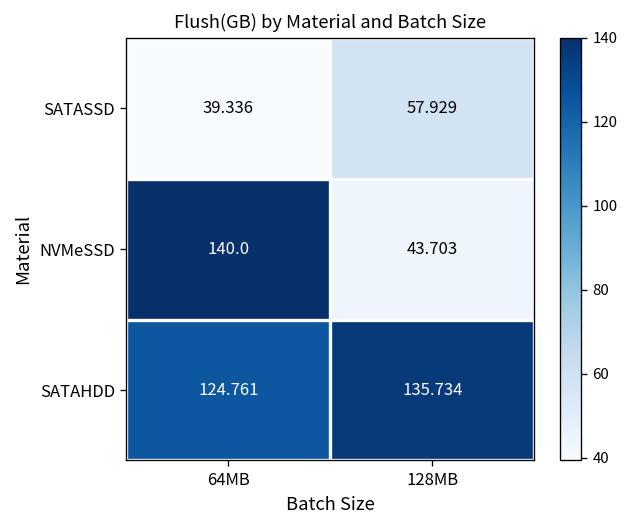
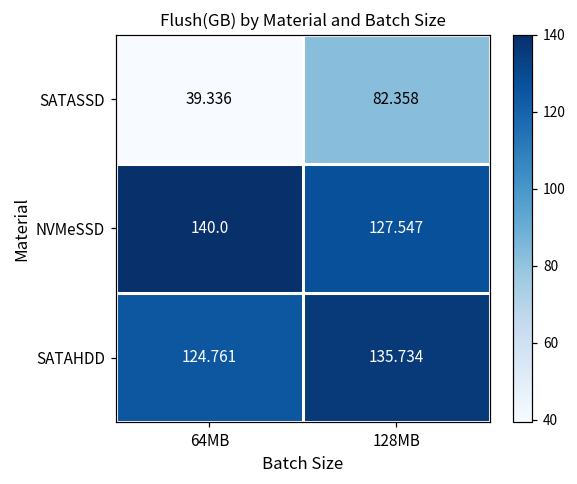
  {
    "SATASSD": {
      "64MB": 39.336,
-     "128MB": 57.929
+     "128MB": 82.358
    },
    "NVMeSSD": {
      "64MB": 140.0,
-     "128MB": 43.703
+     "128MB": 127.547
    },
    "SATAHDD": {
      "64MB": 124.761,
      "128MB": 135.734
    }
  }
